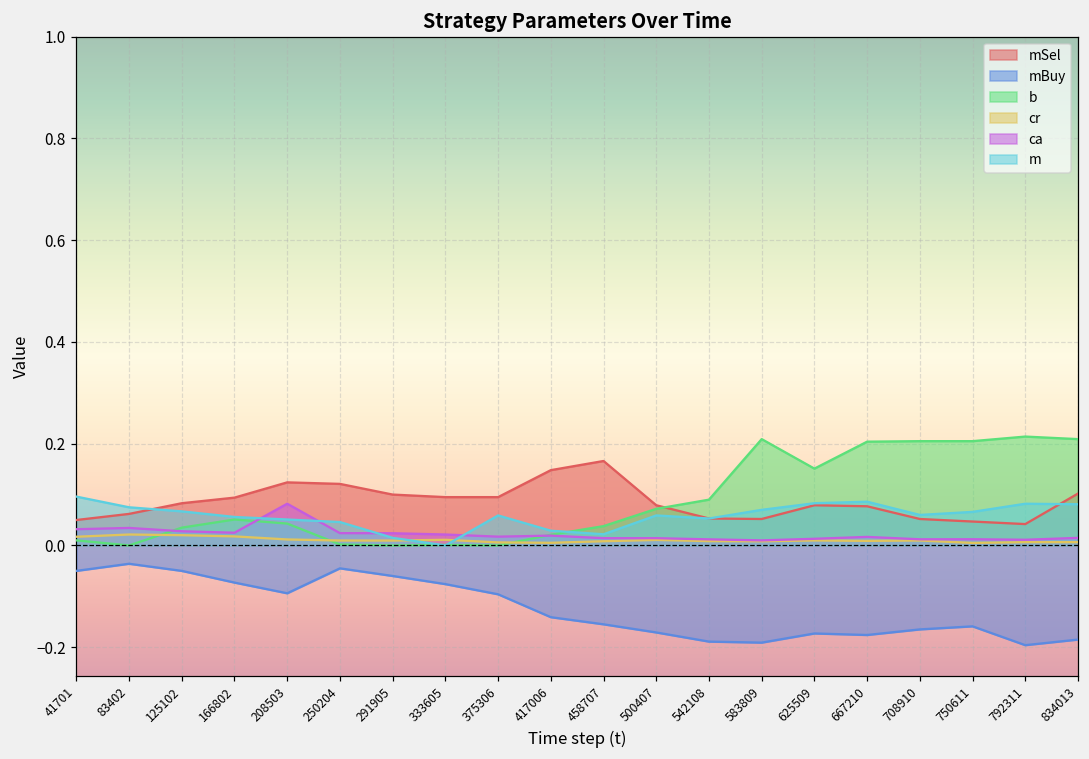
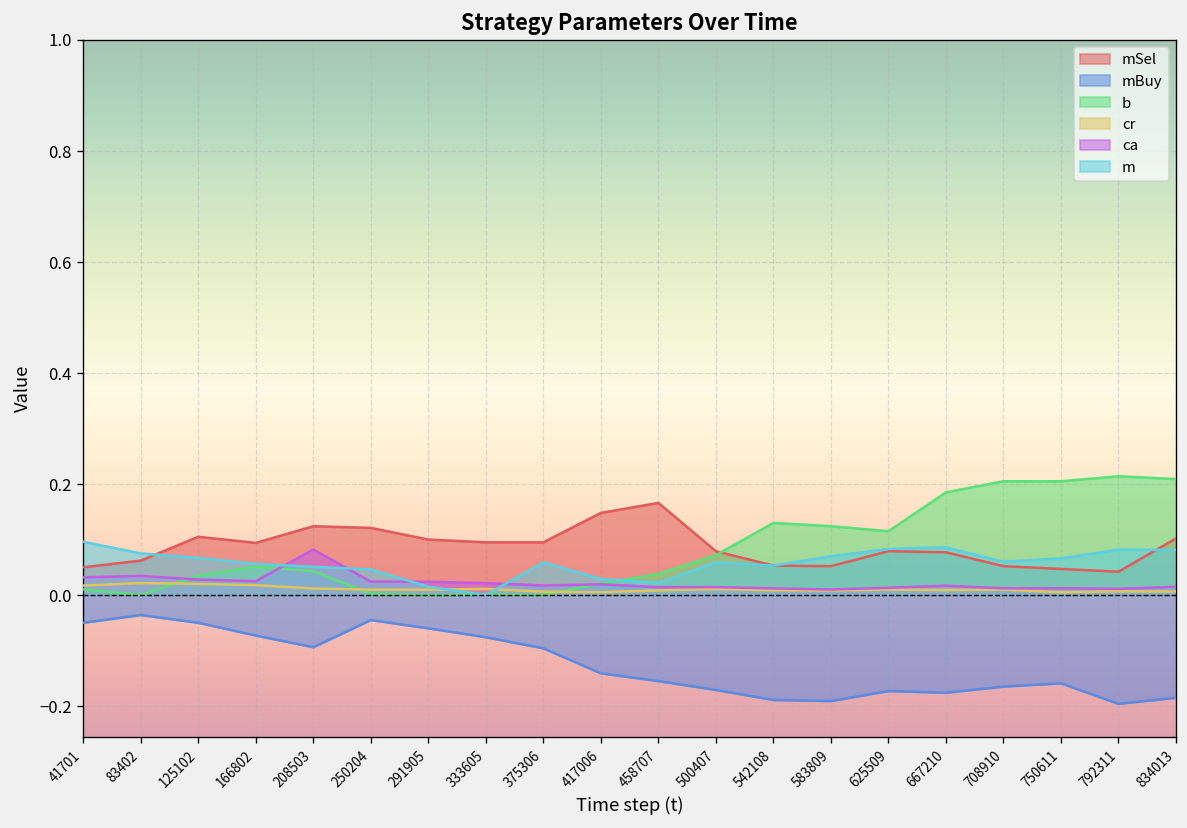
  {
    "mSel": {
      "41701": 0.05,
      "83402": 0.06,
-     "125102": 0.08,
+     "125102": 0.11,
      "166802": 0.09,
      "208503": 0.12,
      "250204": 0.12,
      "291905": 0.10,
      "333605": 0.10,
      "375306": 0.10,
      "417006": 0.15,
      "458707": 0.17,
      "500407": 0.08,
      "583809": 0.05,
      "667210": 0.08,
      "708910": 0.05,
      "750611": 0.05,
      "792311": 0.04,
      "834013": 0.10
    },
    "b": {
      "41701": 0.01,
      "125102": 0.04,
      "208503": 0.04,
      "458707": 0.04,
      "500407": 0.07,
-     "542108": 0.09,
-     "583809": 0.21,
-     "625509": 0.15,
-     "667210": 0.20,
+     "542108": 0.13,
+     "583809": 0.12,
+     "625509": 0.12,
+     "667210": 0.19,
      "708910": 0.21,
      "750611": 0.21,
      "792311": 0.21,
      "834013": 0.21
    },
    "cr": {
      "41701": 0.02,
      "83402": 0.02,
      "125102": 0.02,
      "166802": 0.02,
      "208503": 0.01,
      "250204": 0.01,
      "333605": 0.01,
      "375306": 0.01,
      "458707": 0.01,
      "667210": 0.01,
      "834013": 0.01
    },
    "ca": {
      "41701": 0.03,
      "83402": 0.03,
      "125102": 0.03,
      "166802": 0.03,
      "208503": 0.08,
      "250204": 0.02,
      "291905": 0.02,
      "333605": 0.02,
      "375306": 0.02,
      "458707": 0.01,
      "667210": 0.02,
      "750611": 0.01,
      "834013": 0.01
    }
  }
